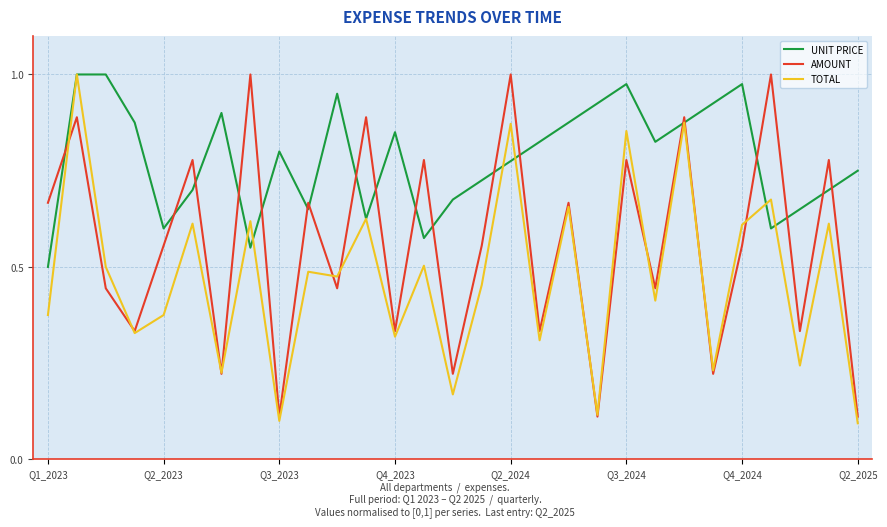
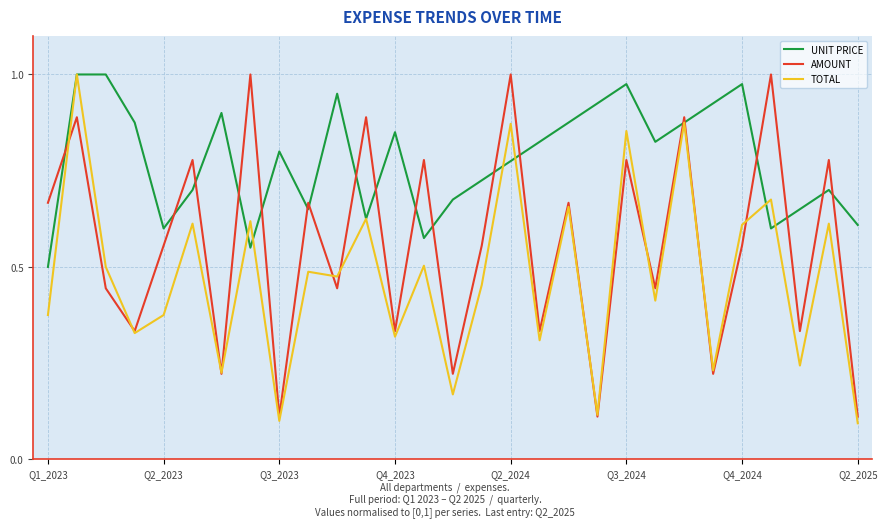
  {
    "UNIT PRICE": {
-     "Q2_2025": 0.75
+     "Q2_2025": 0.61
    },
    "AMOUNT": {
      "Q2_2025": 0.11
    },
    "TOTAL": {
      "Q2_2025": 0.09
    }
  }
